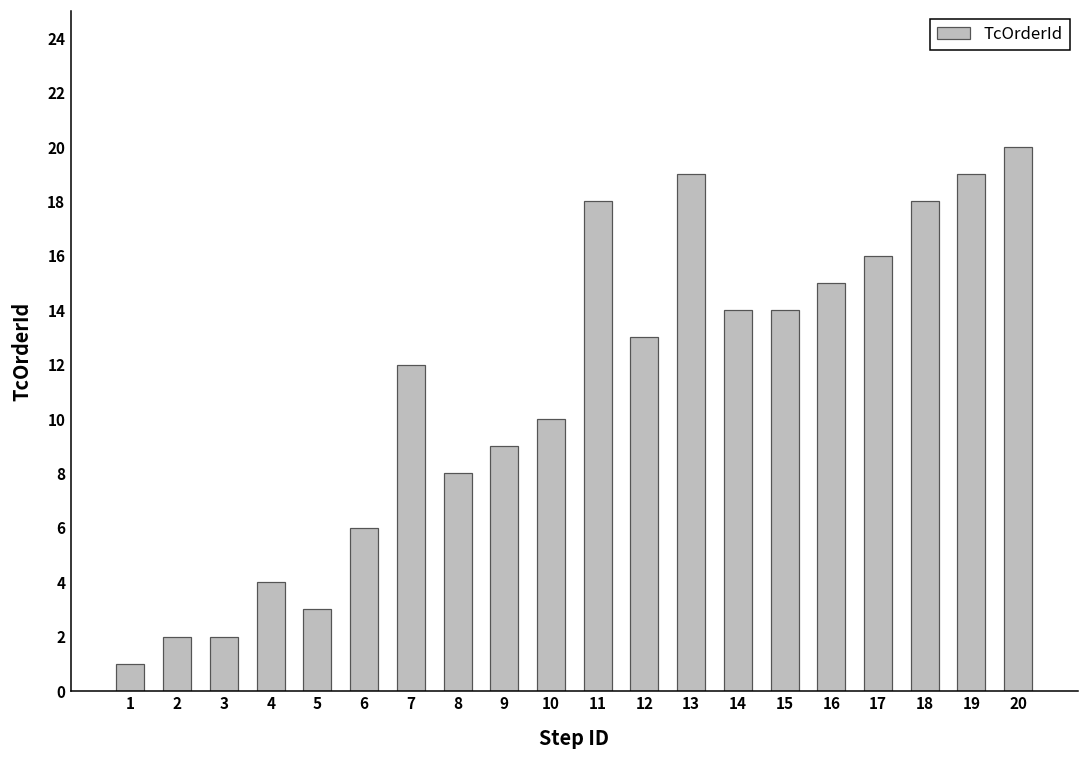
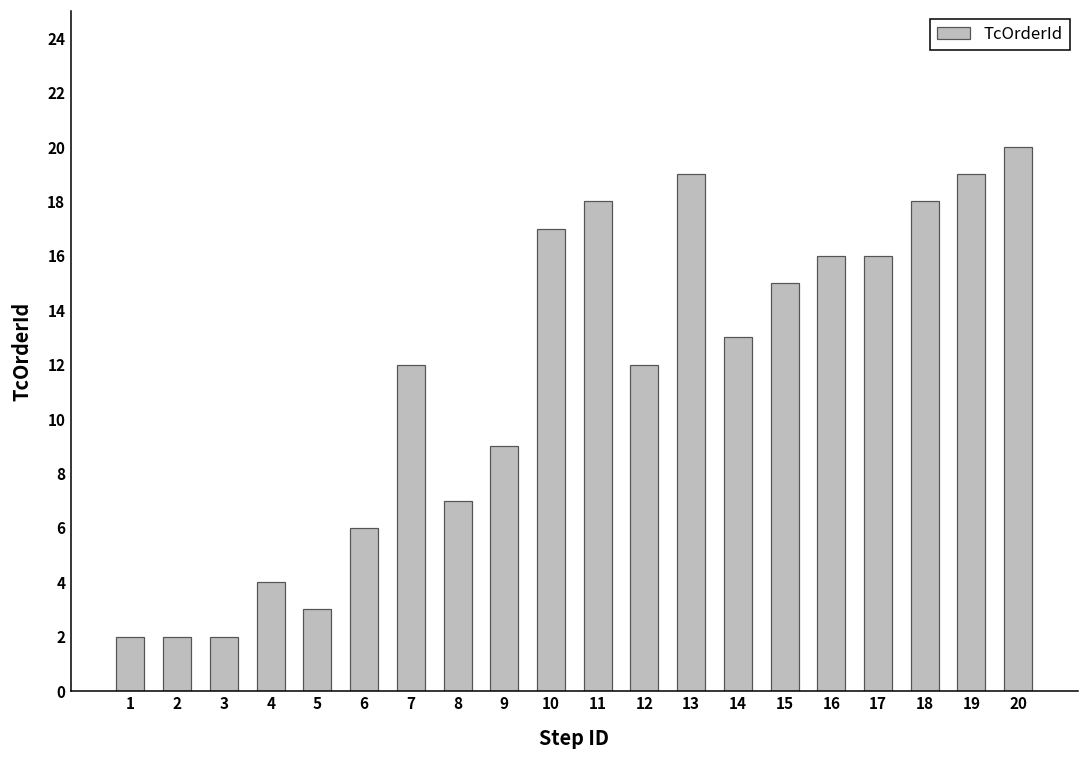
  {
-   "1": 1,
+   "1": 2,
    "2": 2,
    "3": 2,
    "4": 4,
    "5": 3,
    "6": 6,
    "7": 12,
-   "8": 8,
+   "8": 7,
    "9": 9,
-   "10": 10,
+   "10": 17,
    "11": 18,
-   "12": 13,
+   "12": 12,
    "13": 19,
-   "14": 14,
-   "15": 14,
-   "16": 15,
+   "14": 13,
+   "15": 15,
+   "16": 16,
    "17": 16,
    "18": 18,
    "19": 19,
    "20": 20
  }
